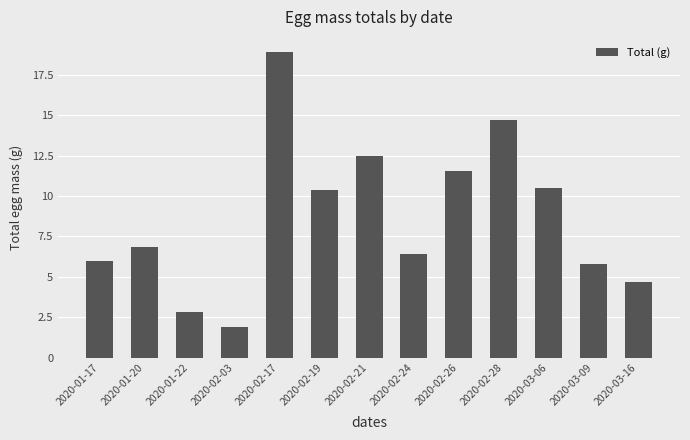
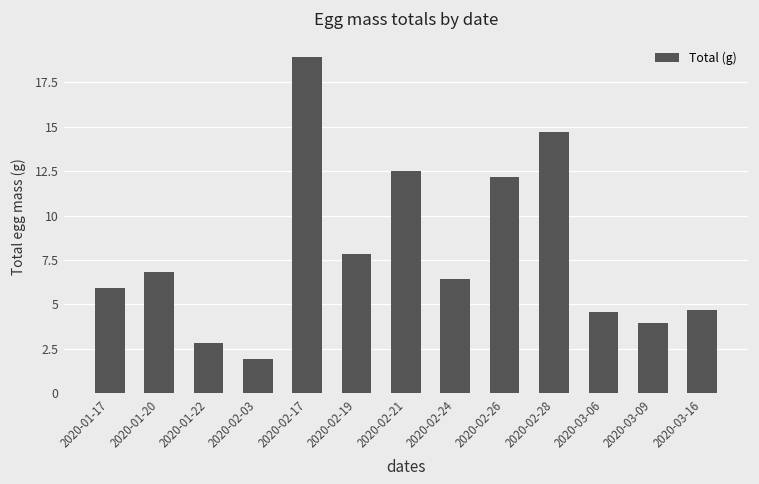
  {
    "2020-01-17": 6.0,
    "2020-01-20": 6.8,
    "2020-01-22": 2.8,
    "2020-02-03": 1.9,
    "2020-02-17": 18.9,
-   "2020-02-19": 10.4,
+   "2020-02-19": 7.8,
    "2020-02-21": 12.5,
    "2020-02-24": 6.4,
-   "2020-02-26": 11.5,
+   "2020-02-26": 12.2,
    "2020-02-28": 14.7,
-   "2020-03-06": 10.5,
-   "2020-03-09": 5.8,
+   "2020-03-06": 4.6,
+   "2020-03-09": 4.0,
    "2020-03-16": 4.7
  }
